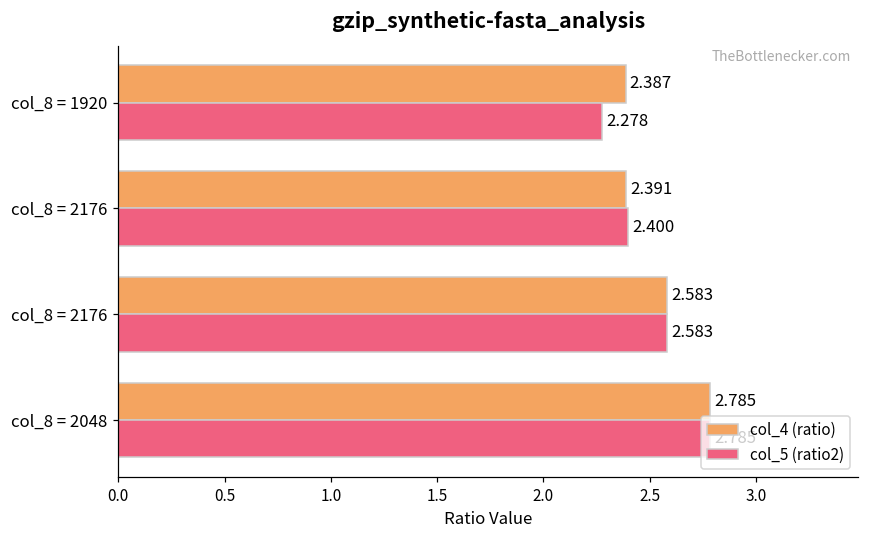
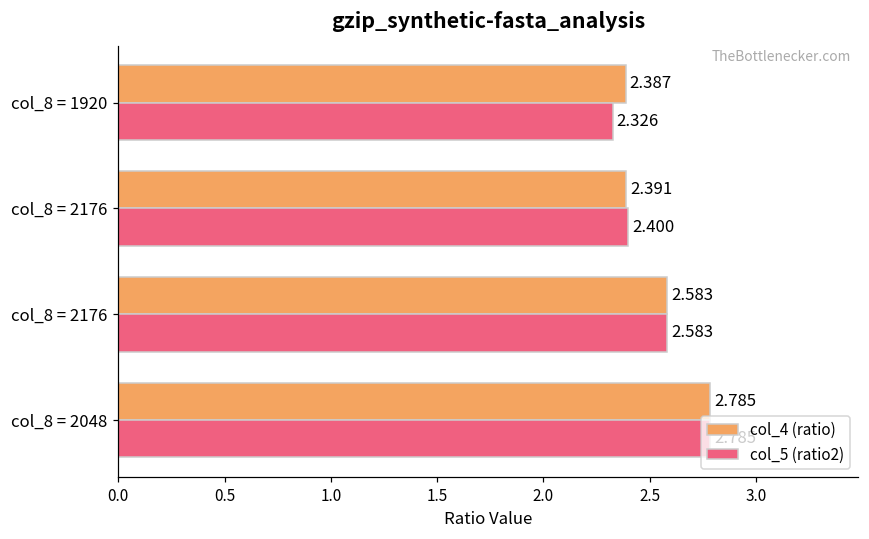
  {
    "col_4 (ratio)": {
      "col_8 = 1920": 2.387,
      "col_8 = 2048": 2.785
    },
    "col_5 (ratio2)": {
-     "col_8 = 1920": 2.278
+     "col_8 = 1920": 2.326
    }
  }
